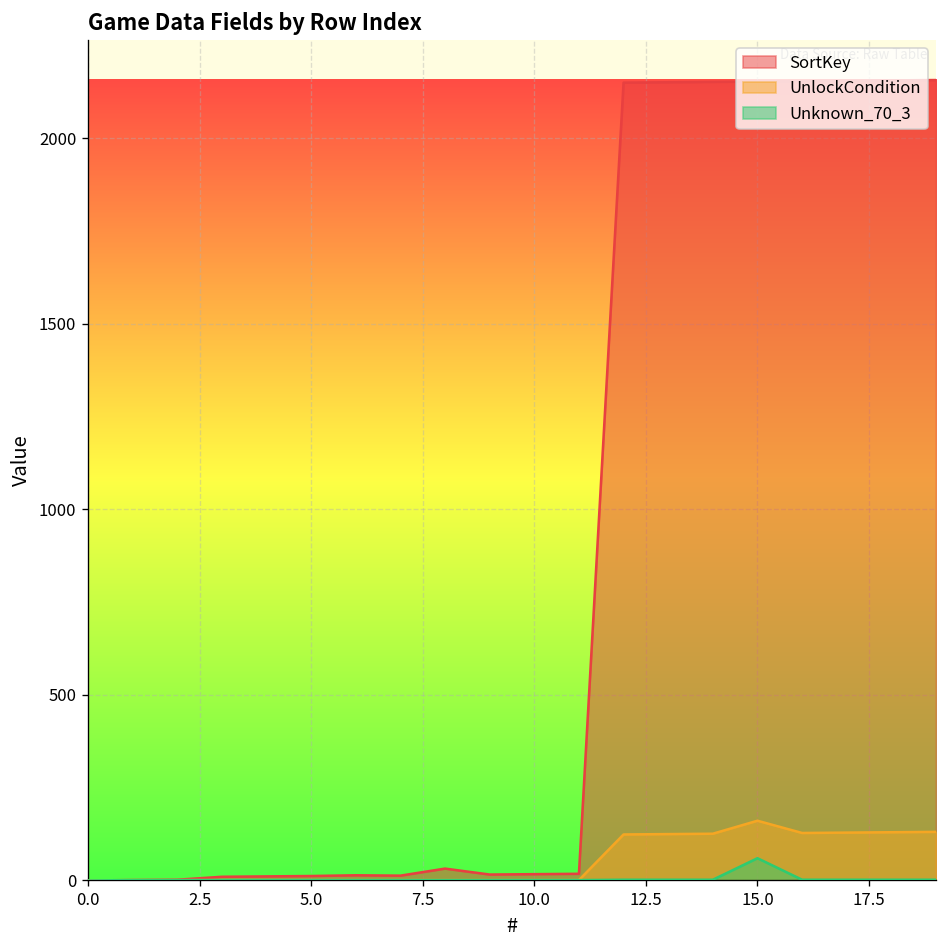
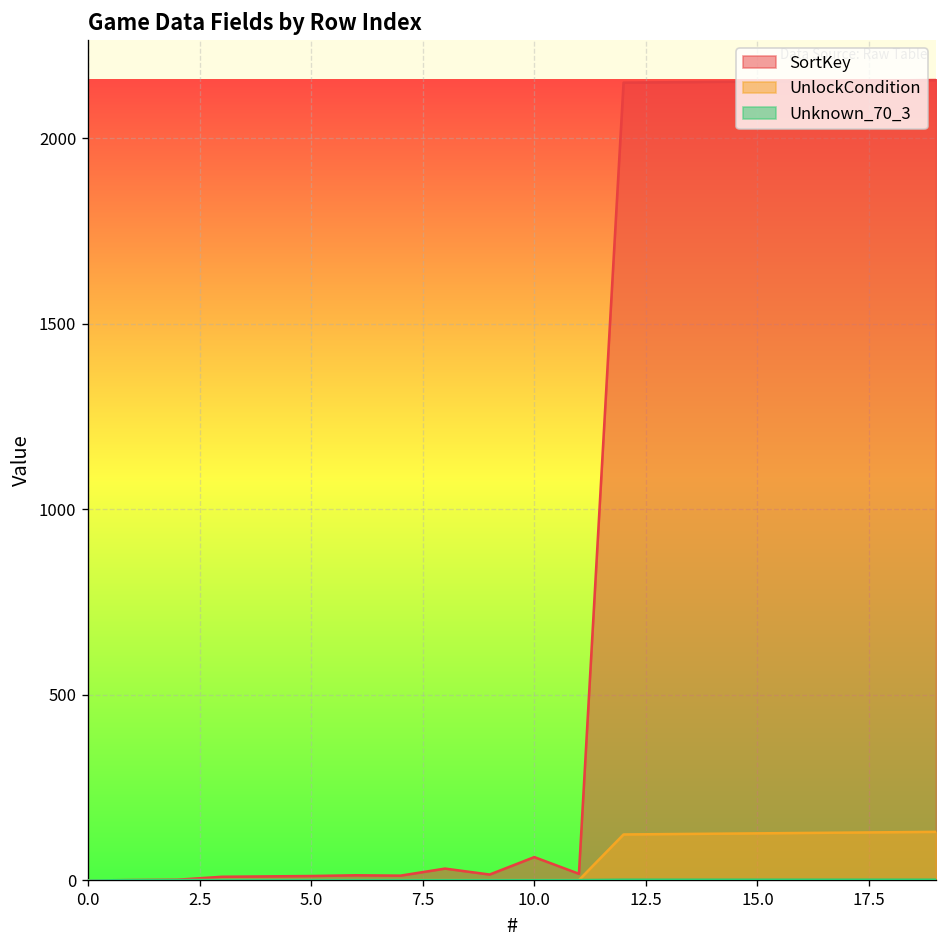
  {
    "SortKey": {
      "5.0": 10,
-     "10.0": 20
+     "10.0": 60
    },
    "UnlockCondition": {
-     "15.0": 160
+     "15.0": 130
    },
    "Unknown_70_3": {
-     "15.0": 60
+     "15.0": 0
    }
  }
